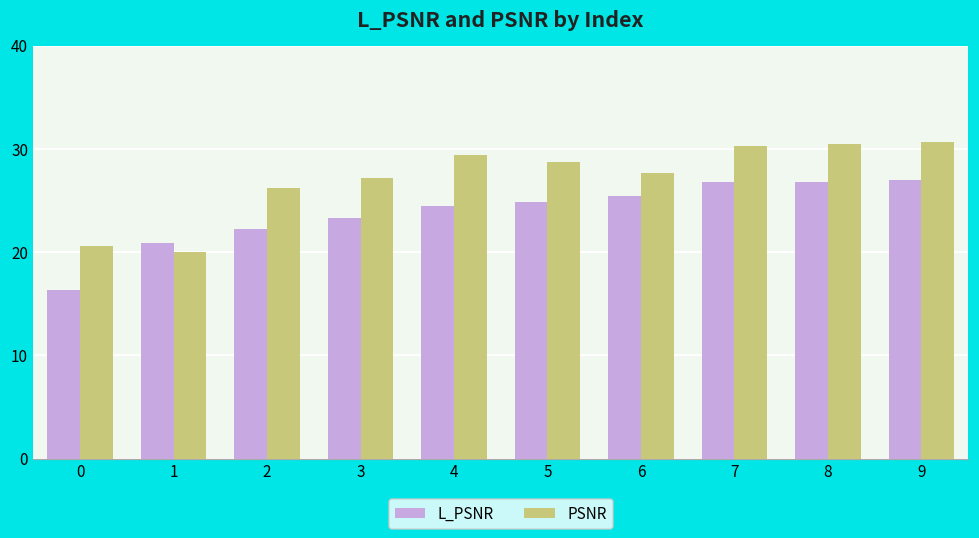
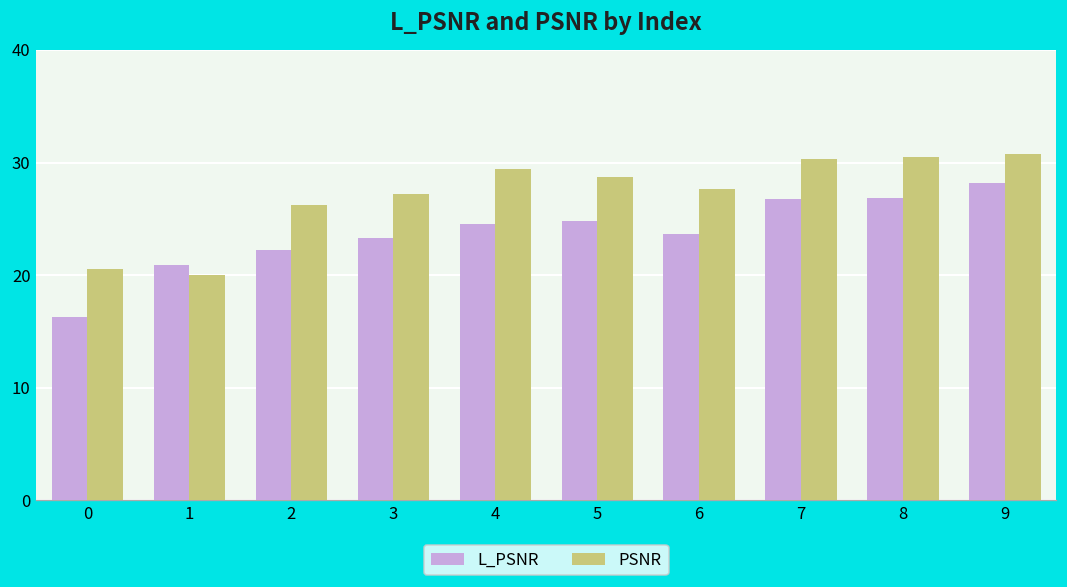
  {
    "L_PSNR": {
      "0": 16,
      "1": 21,
      "2": 22,
      "3": 23,
      "4": 25,
      "5": 25,
-     "6": 25,
+     "6": 24,
      "7": 27,
      "8": 27,
-     "9": 27
+     "9": 28
    },
    "PSNR": {
      "0": 21,
      "1": 20,
      "2": 26,
      "3": 27,
      "4": 29,
      "5": 29,
      "6": 28,
      "7": 30,
      "8": 30,
      "9": 31
    }
  }
